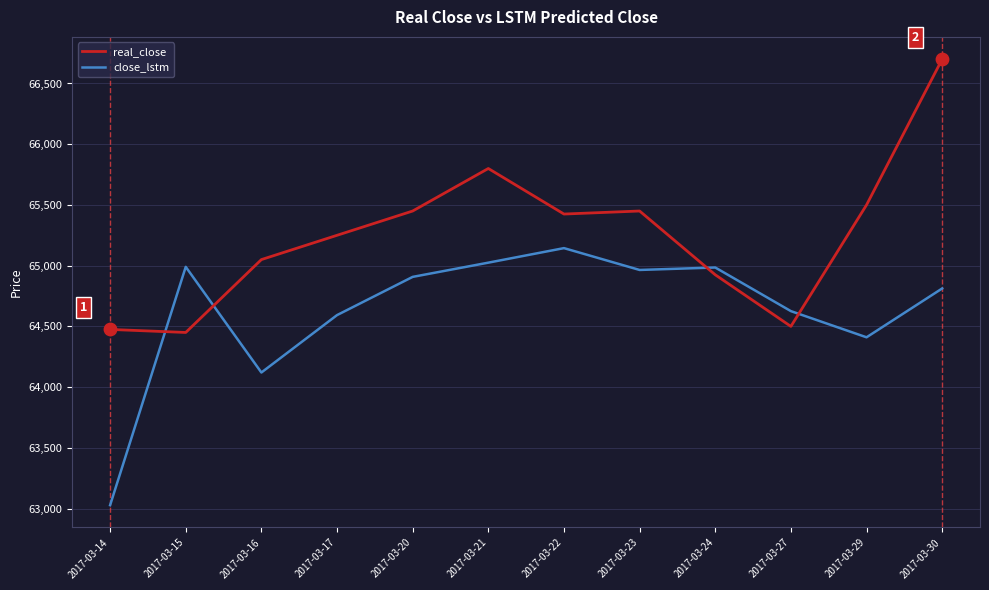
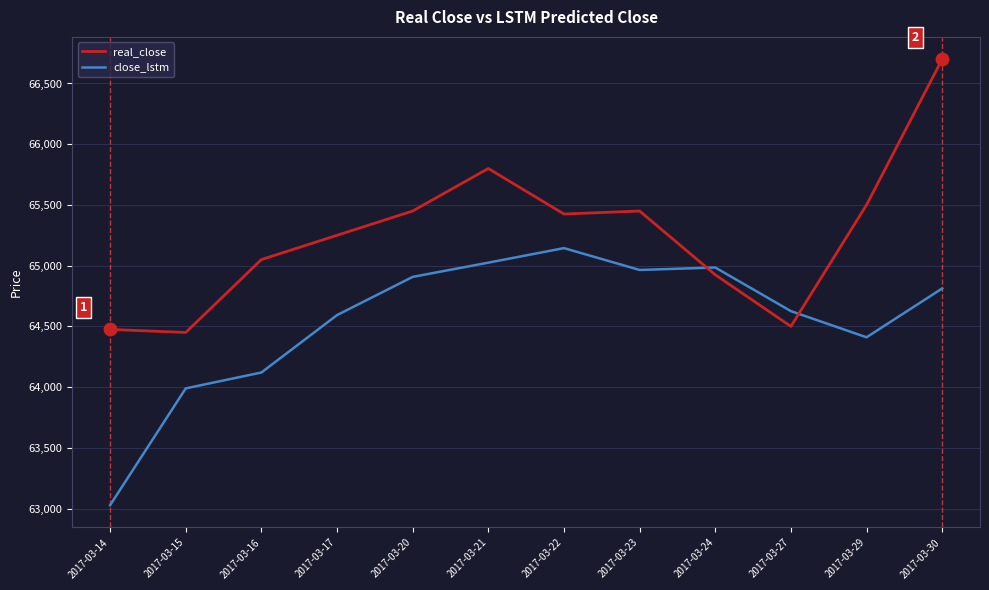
  {
    "close_lstm": {
      "2017-03-14": "63,030",
-     "2017-03-15": "64,990",
+     "2017-03-15": "63,990",
      "2017-03-16": "64,120",
      "2017-03-17": "64,590",
      "2017-03-20": "64,910",
      "2017-03-21": "65,020",
      "2017-03-22": "65,140",
      "2017-03-23": "64,960",
      "2017-03-24": "64,980",
      "2017-03-27": "64,630",
      "2017-03-29": "64,410",
      "2017-03-30": "64,810"
    }
  }
